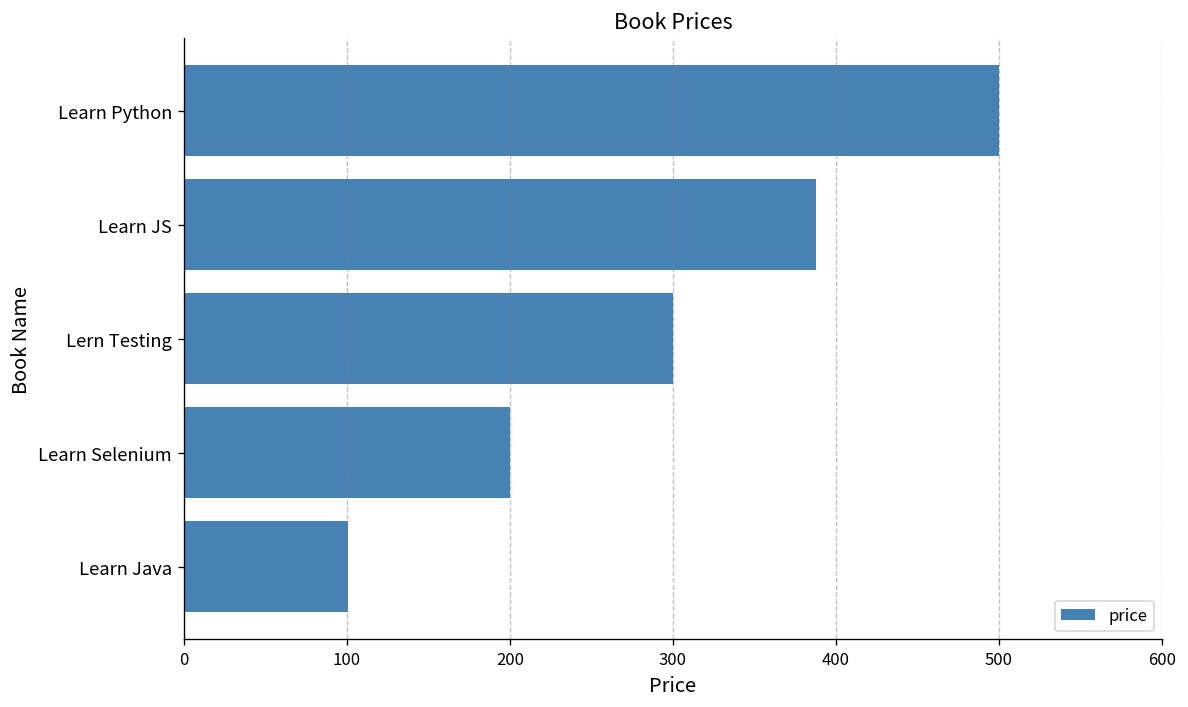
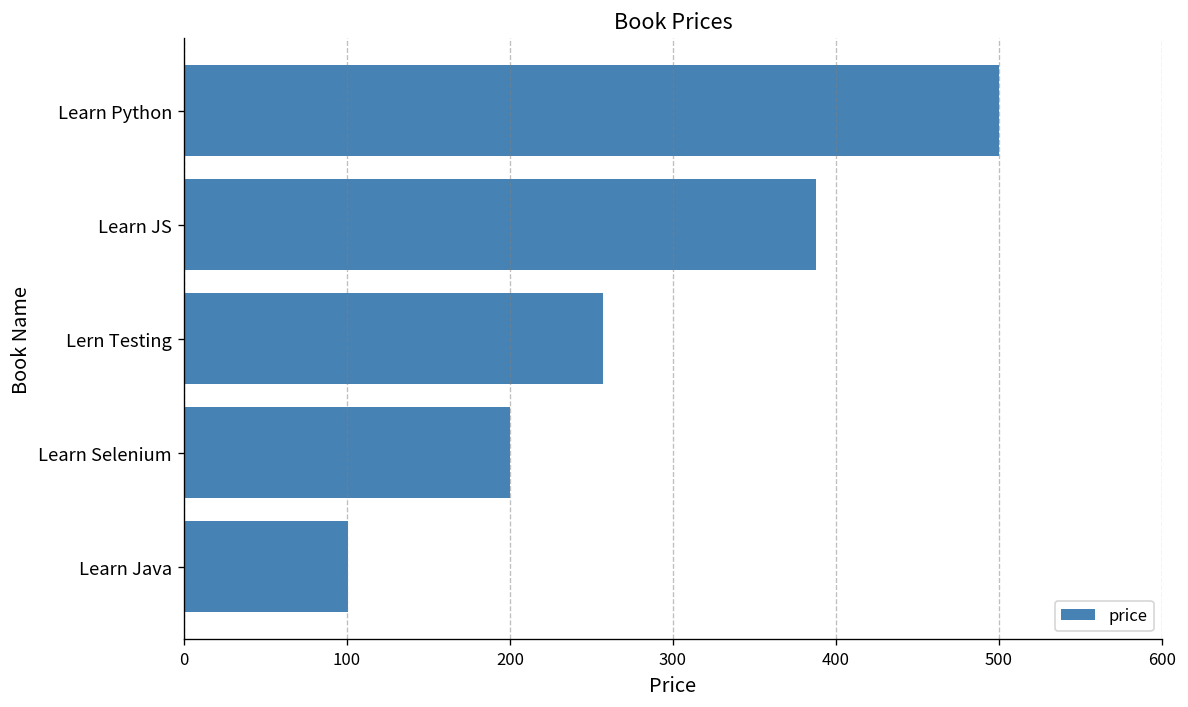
  {
    "Learn Python": 500,
    "Learn JS": 388,
-   "Lern Testing": 300,
+   "Lern Testing": 257,
    "Learn Selenium": 200,
    "Learn Java": 101
  }
